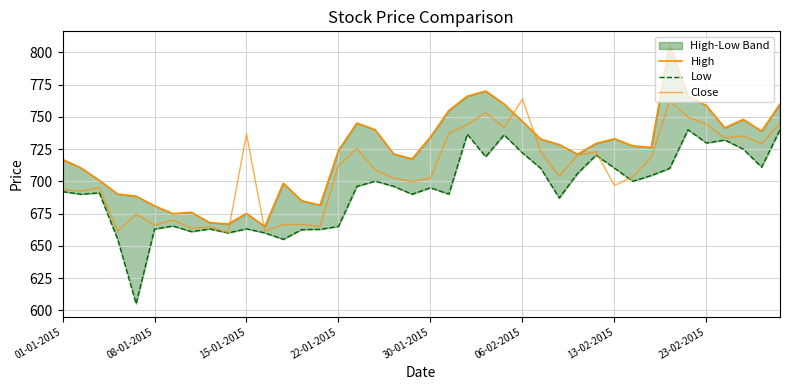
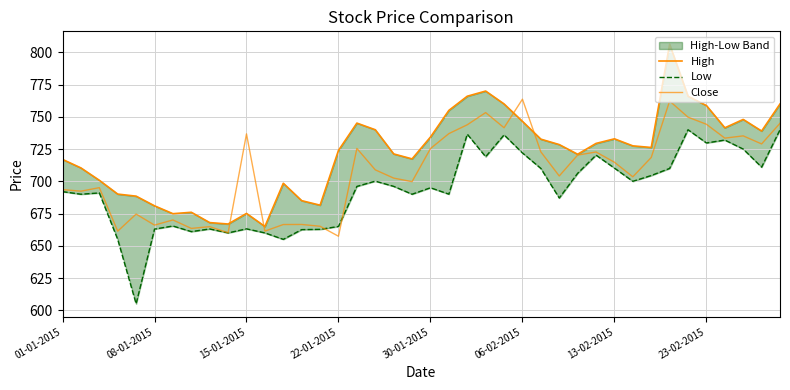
  {
    "Close": {
      "08-01-2015": 666,
      "15-01-2015": 737,
-     "22-01-2015": 712,
-     "30-01-2015": 702,
+     "22-01-2015": 657,
+     "30-01-2015": 725,
      "06-02-2015": 764,
-     "13-02-2015": 697,
+     "13-02-2015": 715,
      "23-02-2015": 744
    }
  }
